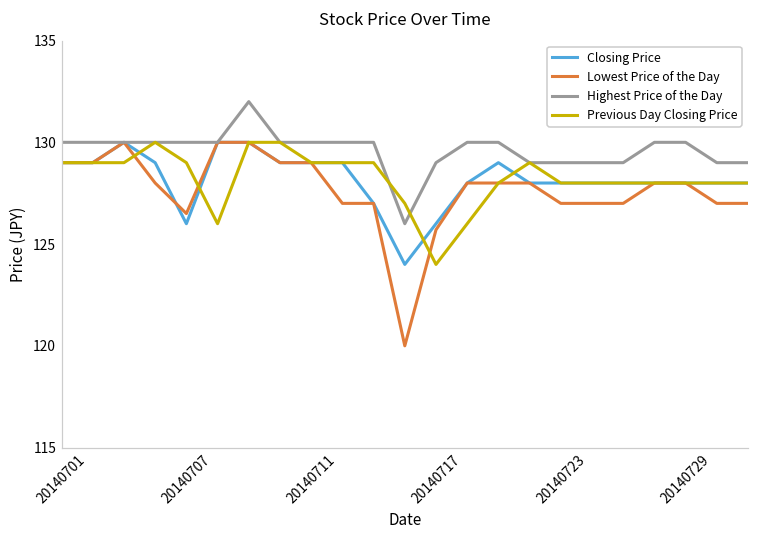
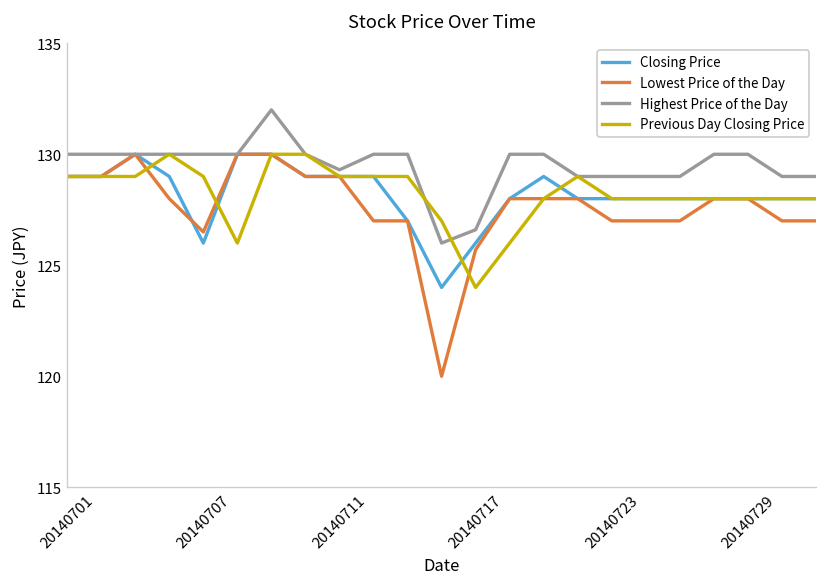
  {
    "Closing Price": {
      "20140707": 126.0,
      "20140717": 126.0
    },
    "Lowest Price of the Day": {
      "20140707": 126.5,
      "20140717": 125.7,
      "20140723": 127.0
    },
    "Highest Price of the Day": {
      "20140701": 130.0,
      "20140707": 130.0,
-     "20140711": 130.0,
-     "20140717": 129.0,
+     "20140711": 129.3,
+     "20140717": 126.6,
      "20140723": 129.0,
      "20140729": 130.0
    },
    "Previous Day Closing Price": {
      "20140707": 129.0,
      "20140717": 124.0
    }
  }
